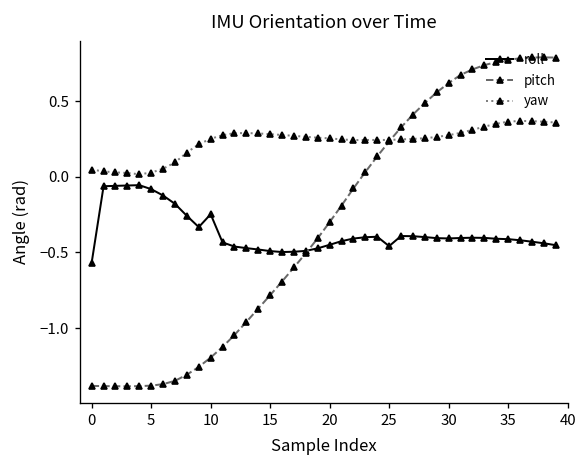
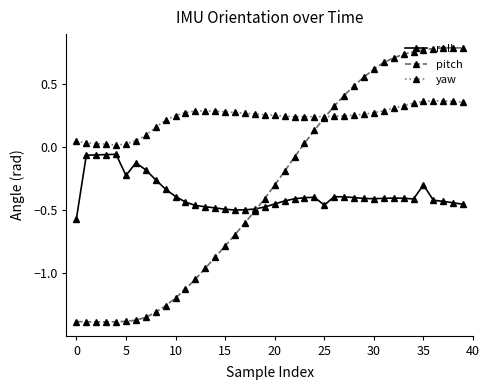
  {
    "roll": {
      "0": -0.57,
-     "5": -0.08,
-     "10": -0.25,
+     "5": -0.22,
+     "10": -0.39,
      "15": -0.49,
      "20": -0.45,
      "25": -0.46,
      "30": -0.41,
-     "35": -0.41
+     "35": -0.30
    }
  }
